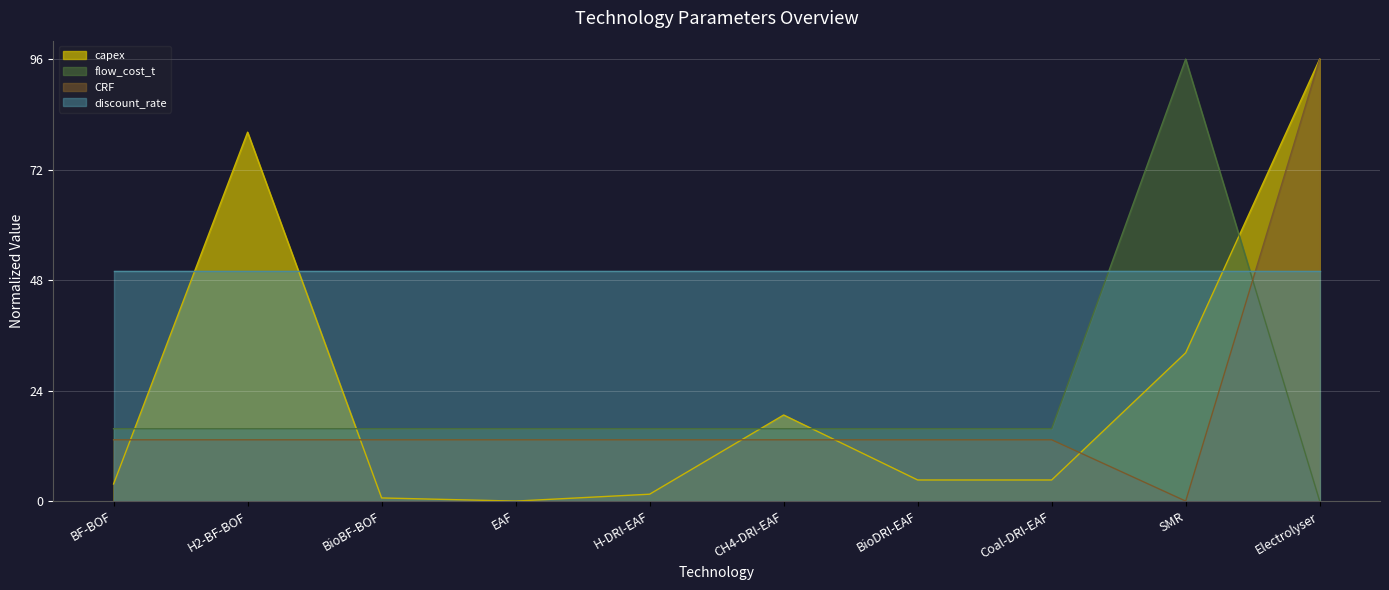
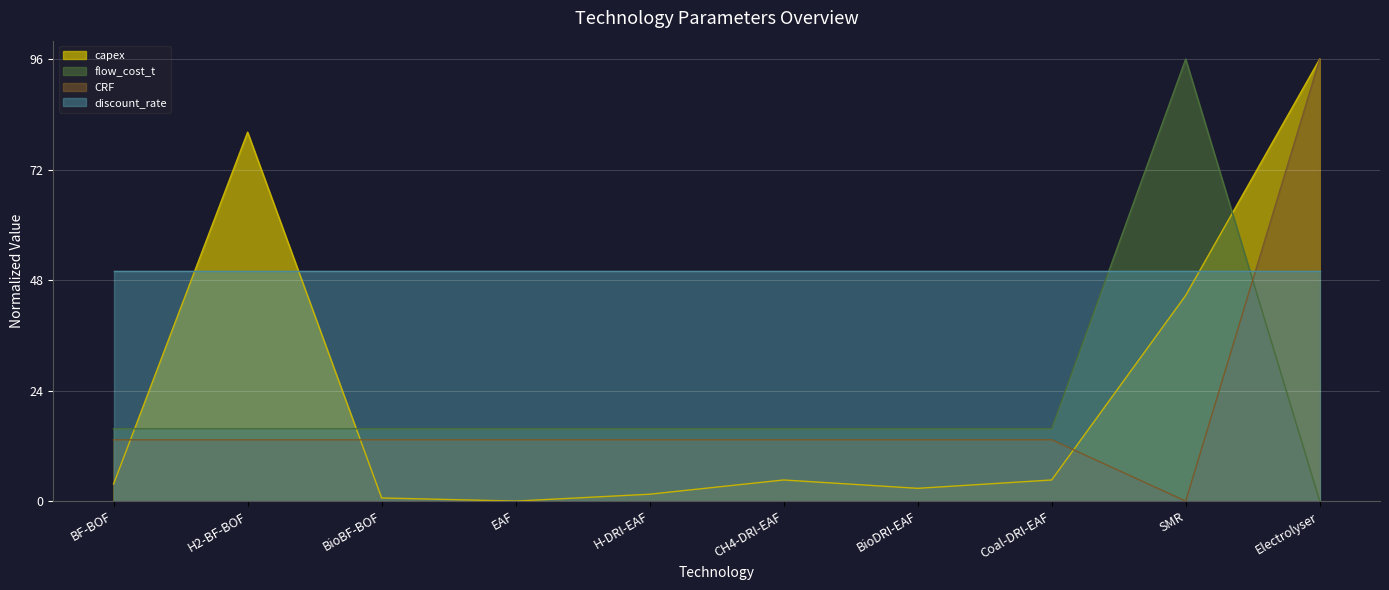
  {
    "capex": {
      "BF-BOF": 4,
      "H2-BF-BOF": 80,
      "BioBF-BOF": 1,
      "EAF": 0,
      "H-DRI-EAF": 1,
-     "CH4-DRI-EAF": 19,
-     "BioDRI-EAF": 5,
+     "CH4-DRI-EAF": 5,
+     "BioDRI-EAF": 3,
      "Coal-DRI-EAF": 5,
-     "SMR": 32
+     "SMR": 45
    },
    "discount_rate": {
      "BF-BOF": 50,
      "H2-BF-BOF": 50,
      "BioBF-BOF": 50,
      "EAF": 50,
      "H-DRI-EAF": 50,
      "CH4-DRI-EAF": 50,
      "BioDRI-EAF": 50,
      "Coal-DRI-EAF": 50,
      "SMR": 50,
      "Electrolyser": 50
    }
  }
